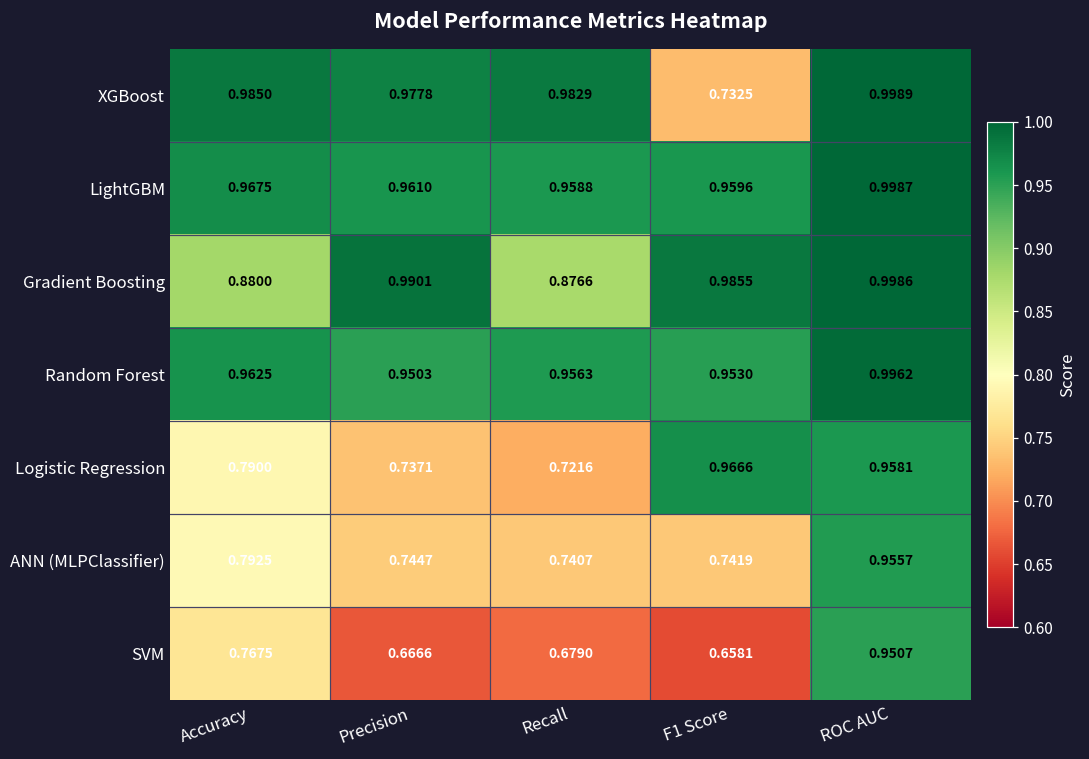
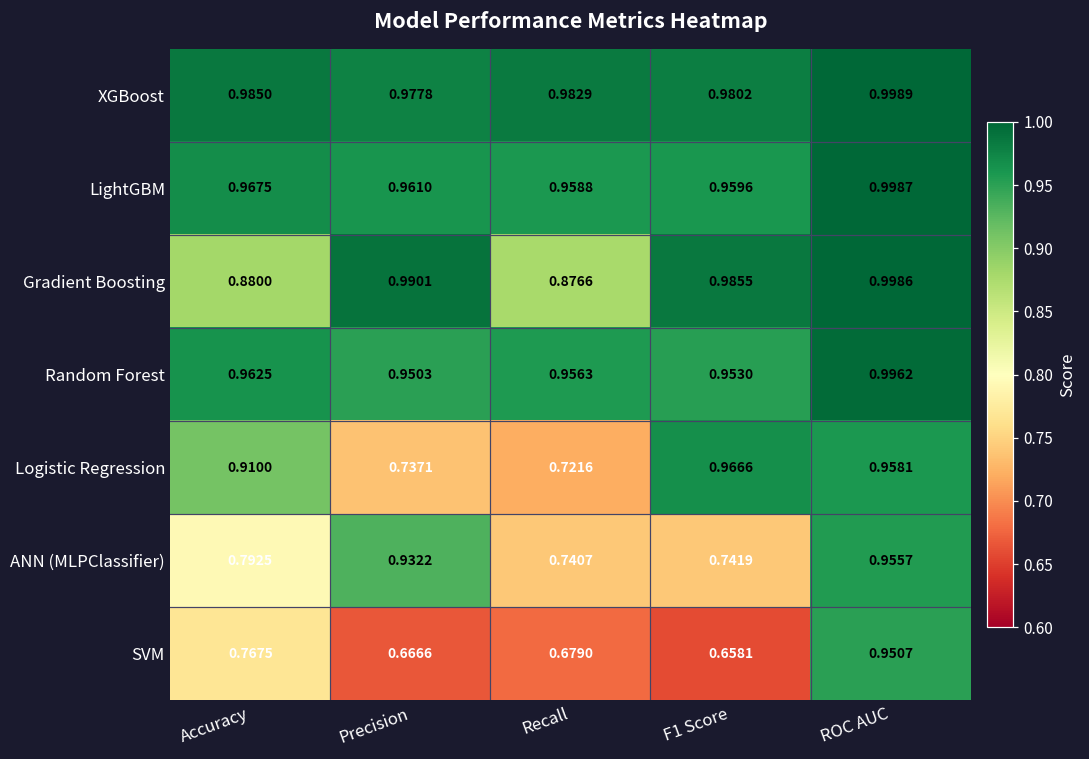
  {
    "XGBoost": {
      "Accuracy": 0.9850,
      "Precision": 0.9778,
      "Recall": 0.9829,
-     "F1 Score": 0.7325,
+     "F1 Score": 0.9802,
      "ROC AUC": 0.9989
    },
    "LightGBM": {
      "Accuracy": 0.9675,
      "Precision": 0.9610,
      "Recall": 0.9588,
      "F1 Score": 0.9596,
      "ROC AUC": 0.9987
    },
    "Gradient Boosting": {
      "Accuracy": 0.8800,
      "Precision": 0.9901,
      "Recall": 0.8766,
      "F1 Score": 0.9855,
      "ROC AUC": 0.9986
    },
    "Random Forest": {
      "Accuracy": 0.9625,
      "Precision": 0.9503,
      "Recall": 0.9563,
      "F1 Score": 0.9530,
      "ROC AUC": 0.9962
    },
    "Logistic Regression": {
-     "Accuracy": 0.7900,
+     "Accuracy": 0.9100,
      "Precision": 0.7371,
      "Recall": 0.7216,
      "F1 Score": 0.9666,
      "ROC AUC": 0.9581
    },
    "ANN (MLPClassifier)": {
      "Accuracy": 0.7925,
-     "Precision": 0.7447,
+     "Precision": 0.9322,
      "Recall": 0.7407,
      "F1 Score": 0.7419,
      "ROC AUC": 0.9557
    },
    "SVM": {
      "Accuracy": 0.7675,
      "Precision": 0.6666,
      "Recall": 0.6790,
      "F1 Score": 0.6581,
      "ROC AUC": 0.9507
    }
  }
